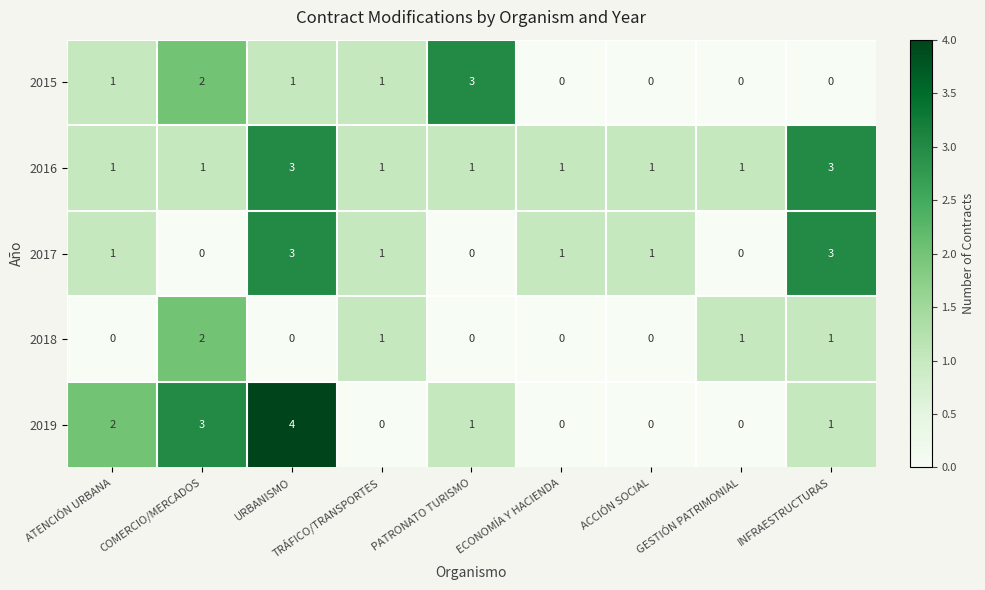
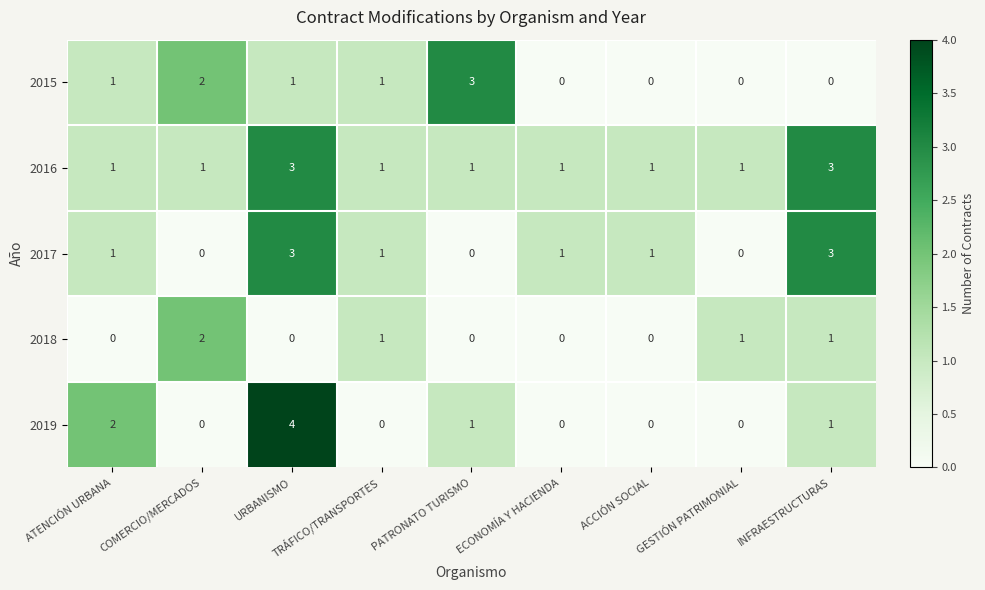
  {
    "2015": {
      "ATENCIÓN URBANA": 1,
      "COMERCIO/MERCADOS": 2,
      "URBANISMO": 1,
      "TRÁFICO/TRANSPORTES": 1,
      "PATRONATO TURISMO": 3,
      "ECONOMÍA Y HACIENDA": 0,
      "ACCIÓN SOCIAL": 0,
      "GESTIÓN PATRIMONIAL": 0,
      "INFRAESTRUCTURAS": 0
    },
    "2016": {
      "ATENCIÓN URBANA": 1,
      "COMERCIO/MERCADOS": 1,
      "URBANISMO": 3,
      "TRÁFICO/TRANSPORTES": 1,
      "PATRONATO TURISMO": 1,
      "ECONOMÍA Y HACIENDA": 1,
      "ACCIÓN SOCIAL": 1,
      "GESTIÓN PATRIMONIAL": 1,
      "INFRAESTRUCTURAS": 3
    },
    "2017": {
      "ATENCIÓN URBANA": 1,
      "COMERCIO/MERCADOS": 0,
      "URBANISMO": 3,
      "TRÁFICO/TRANSPORTES": 1,
      "PATRONATO TURISMO": 0,
      "ECONOMÍA Y HACIENDA": 1,
      "ACCIÓN SOCIAL": 1,
      "GESTIÓN PATRIMONIAL": 0,
      "INFRAESTRUCTURAS": 3
    },
    "2018": {
      "ATENCIÓN URBANA": 0,
      "COMERCIO/MERCADOS": 2,
      "URBANISMO": 0,
      "TRÁFICO/TRANSPORTES": 1,
      "PATRONATO TURISMO": 0,
      "ECONOMÍA Y HACIENDA": 0,
      "ACCIÓN SOCIAL": 0,
      "GESTIÓN PATRIMONIAL": 1,
      "INFRAESTRUCTURAS": 1
    },
    "2019": {
      "ATENCIÓN URBANA": 2,
-     "COMERCIO/MERCADOS": 3,
+     "COMERCIO/MERCADOS": 0,
      "URBANISMO": 4,
      "TRÁFICO/TRANSPORTES": 0,
      "PATRONATO TURISMO": 1,
      "ECONOMÍA Y HACIENDA": 0,
      "ACCIÓN SOCIAL": 0,
      "GESTIÓN PATRIMONIAL": 0,
      "INFRAESTRUCTURAS": 1
    }
  }
